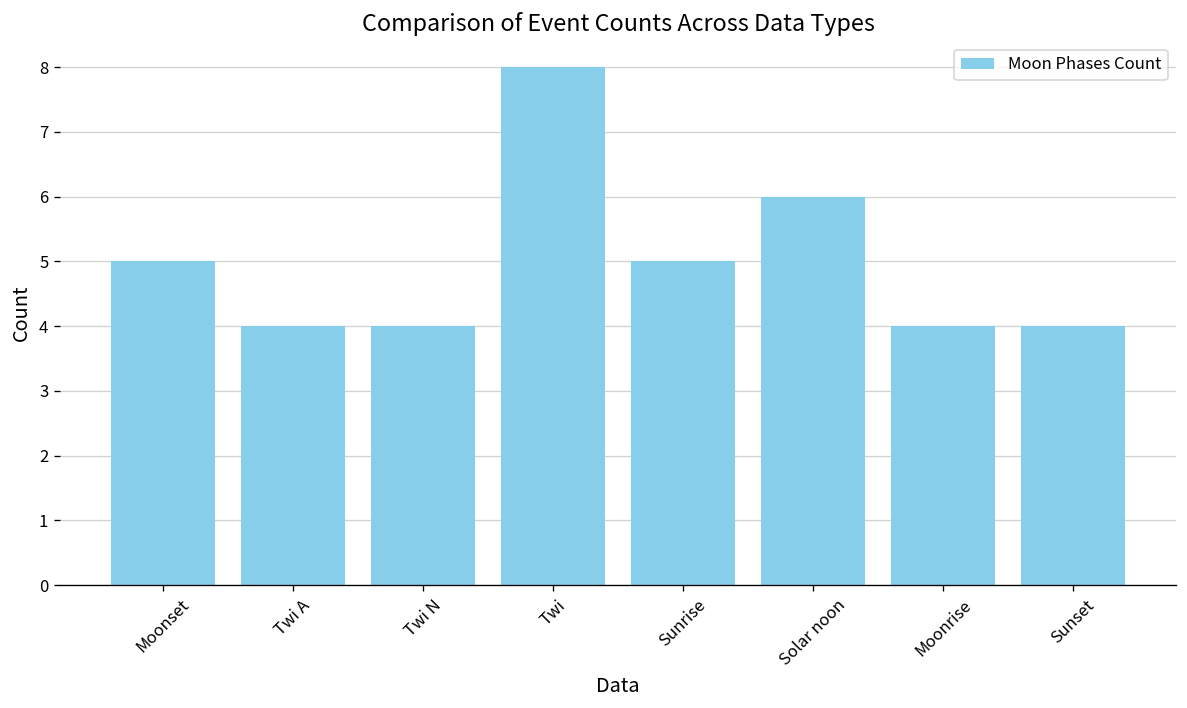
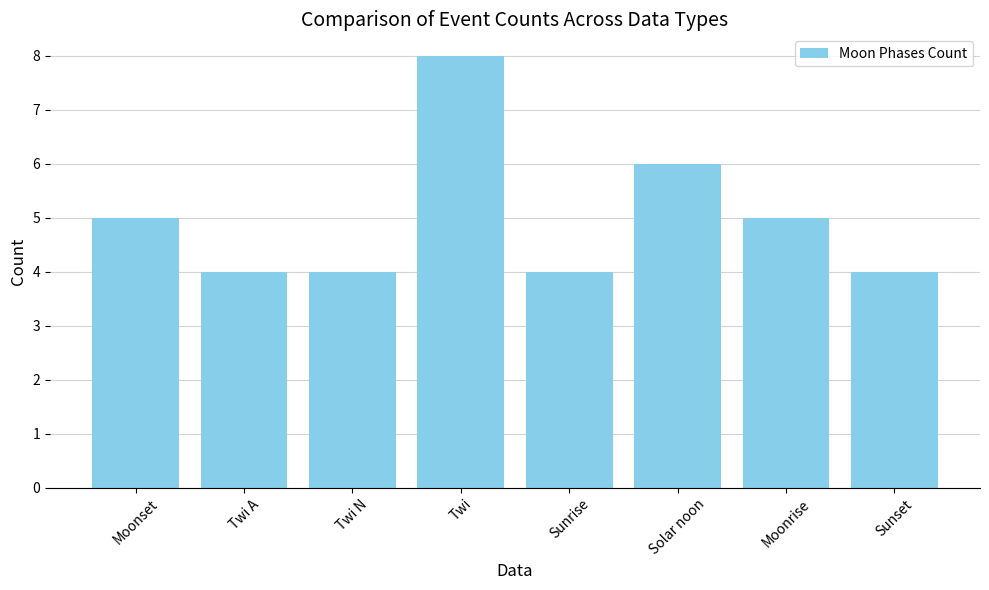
  {
    "Moonset": 5,
    "Twi A": 4,
    "Twi N": 4,
    "Twi": 8,
-   "Sunrise": 5,
+   "Sunrise": 4,
    "Solar noon": 6,
-   "Moonrise": 4,
+   "Moonrise": 5,
    "Sunset": 4
  }
